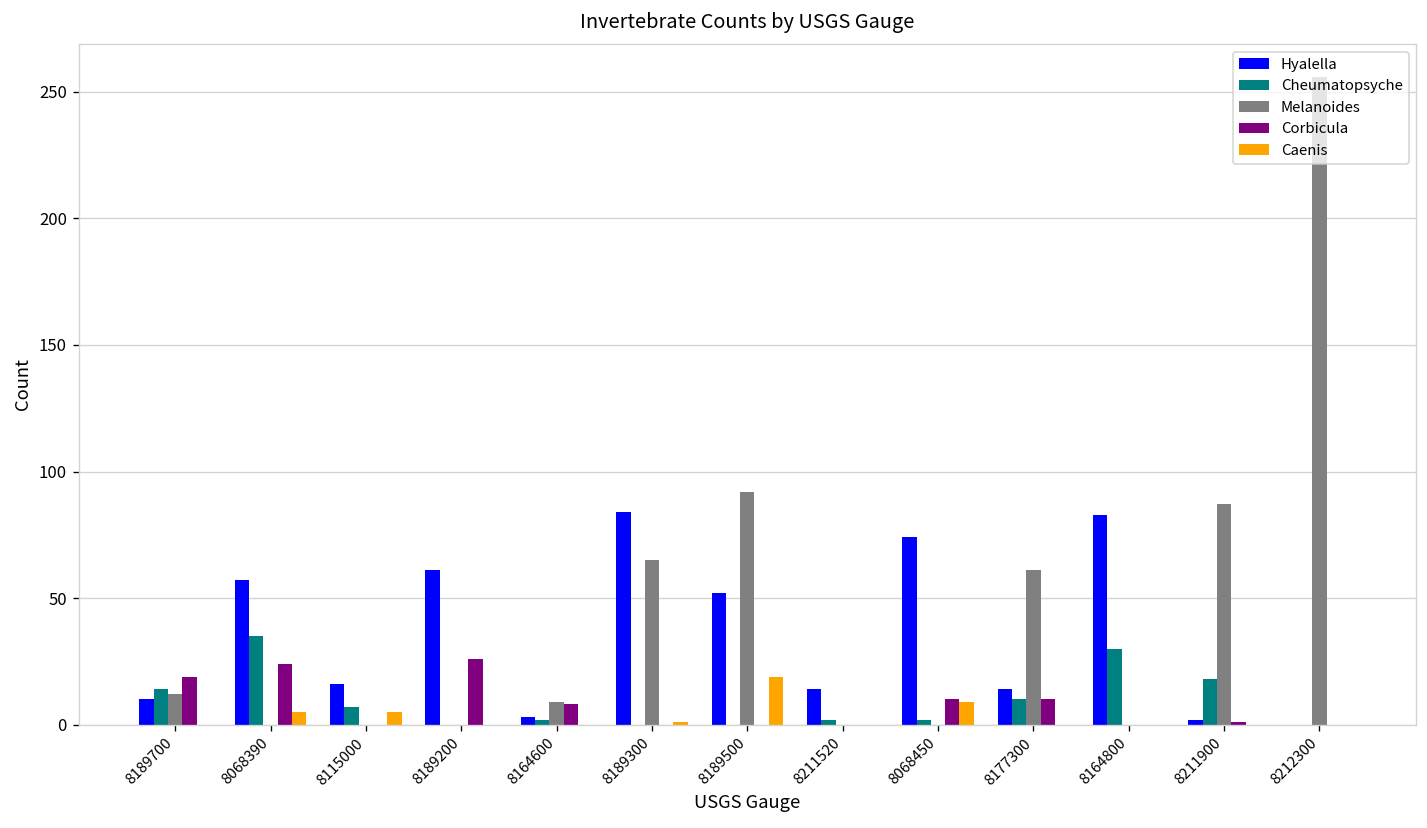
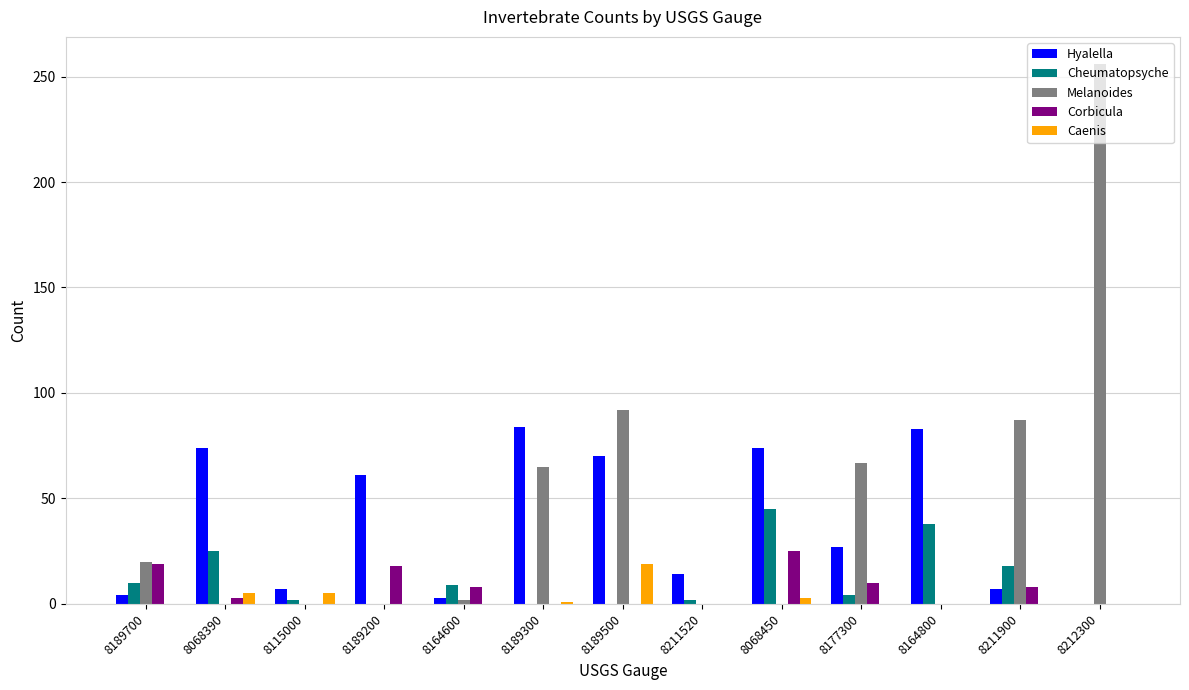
  {
    "Hyalella": {
-     "8189700": 10,
-     "8068390": 57,
-     "8115000": 16,
+     "8189700": 4,
+     "8068390": 74,
+     "8115000": 7,
      "8189200": 61,
      "8164600": 3,
      "8189300": 84,
-     "8189500": 52,
+     "8189500": 70,
      "8211520": 14,
      "8068450": 74,
-     "8177300": 14,
+     "8177300": 27,
      "8164800": 83,
-     "8211900": 2,
+     "8211900": 7,
      "8212300": 0
    },
    "Cheumatopsyche": {
-     "8189700": 14,
-     "8068390": 35,
-     "8115000": 7,
+     "8189700": 10,
+     "8068390": 25,
+     "8115000": 2,
      "8189200": 0,
-     "8164600": 2,
+     "8164600": 9,
      "8189300": 0,
      "8189500": 0,
      "8211520": 2,
-     "8068450": 2,
-     "8177300": 10,
-     "8164800": 30,
+     "8068450": 45,
+     "8177300": 4,
+     "8164800": 38,
      "8211900": 18,
      "8212300": 0
    },
    "Melanoides": {
-     "8189700": 12,
+     "8189700": 20,
      "8068390": 0,
      "8115000": 0,
      "8189200": 0,
-     "8164600": 9,
+     "8164600": 2,
      "8189300": 65,
      "8189500": 92,
      "8211520": 0,
      "8068450": 0,
-     "8177300": 61,
+     "8177300": 67,
      "8164800": 0,
      "8211900": 87
    },
    "Corbicula": {
      "8189700": 19,
-     "8068390": 24,
+     "8068390": 3,
      "8115000": 0,
-     "8189200": 26,
+     "8189200": 18,
      "8164600": 8,
      "8189300": 0,
      "8189500": 0,
      "8211520": 0,
-     "8068450": 10,
+     "8068450": 25,
      "8177300": 10,
      "8164800": 0,
-     "8211900": 1,
+     "8211900": 8,
      "8212300": 0
    },
    "Caenis": {
      "8189700": 0,
      "8068390": 5,
      "8115000": 5,
      "8189200": 0,
      "8164600": 0,
      "8189500": 19,
      "8211520": 0,
-     "8068450": 9,
+     "8068450": 3,
      "8177300": 0,
      "8164800": 0,
      "8211900": 0,
      "8212300": 0
    }
  }
